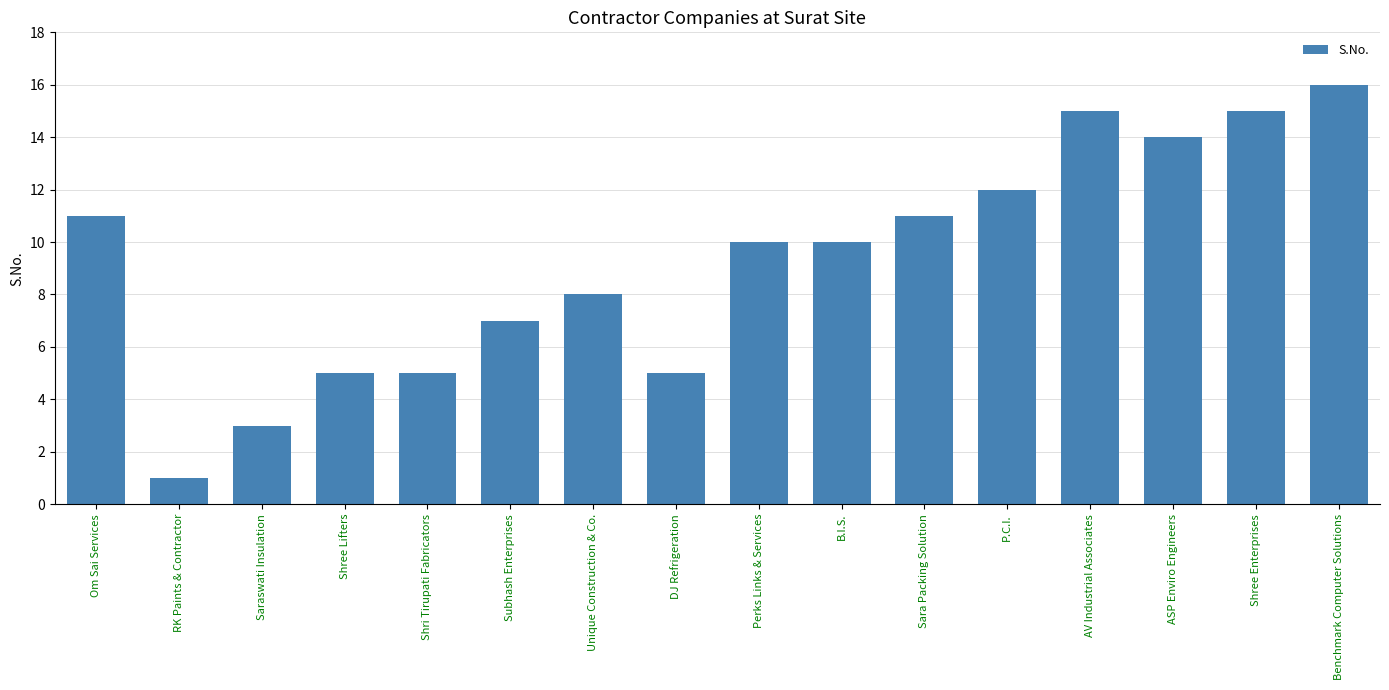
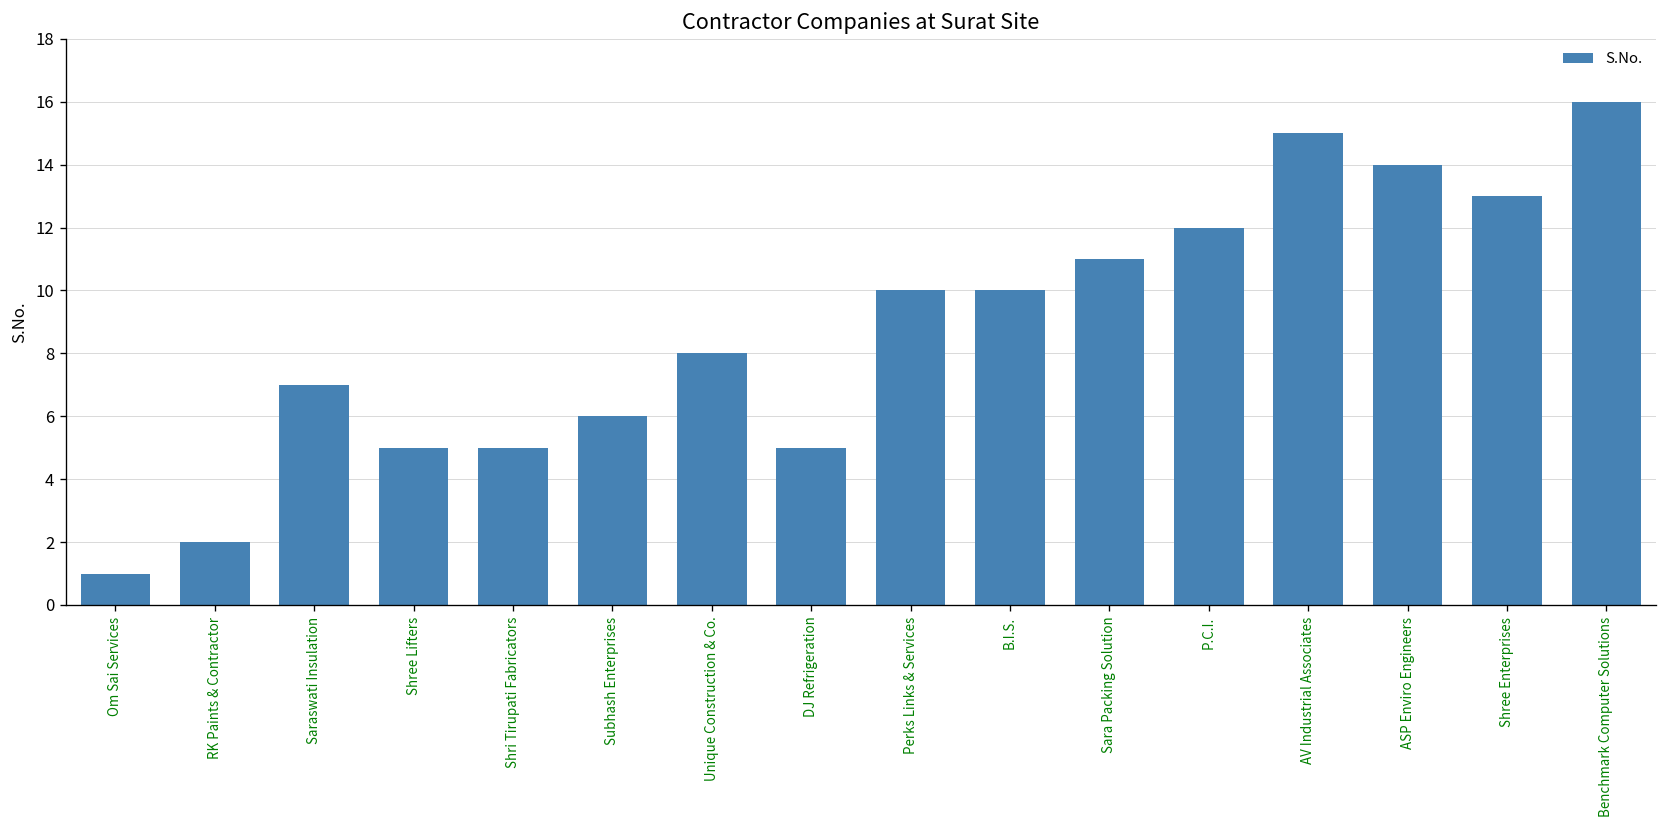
  {
-   "Om Sai Services": 11,
-   "RK Paints & Contractor": 1,
-   "Saraswati Insulation": 3,
+   "Om Sai Services": 1,
+   "RK Paints & Contractor": 2,
+   "Saraswati Insulation": 7,
    "Shree Lifters": 5,
    "Shri Tirupati Fabricators": 5,
-   "Subhash Enterprises": 7,
+   "Subhash Enterprises": 6,
    "Unique Construction & Co.": 8,
    "DJ Refrigeration": 5,
    "Perks Links & Services": 10,
    "B.I.S.": 10,
    "Sara Packing Solution": 11,
    "P.C.I.": 12,
    "AV Industrial Associates": 15,
    "ASP Enviro Engineers": 14,
-   "Shree Enterprises": 15,
+   "Shree Enterprises": 13,
    "Benchmark Computer Solutions": 16
  }
